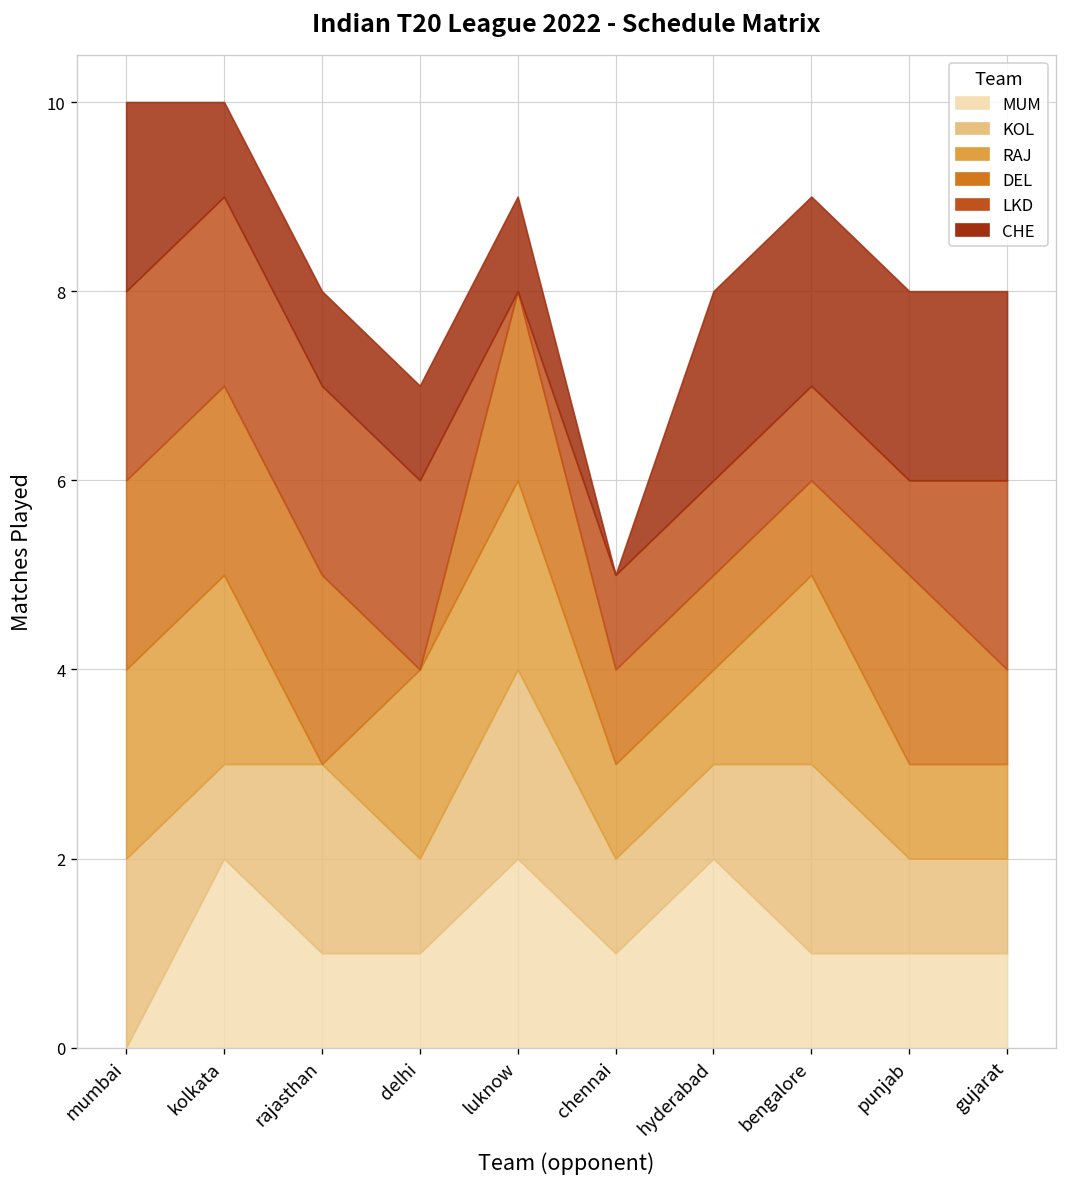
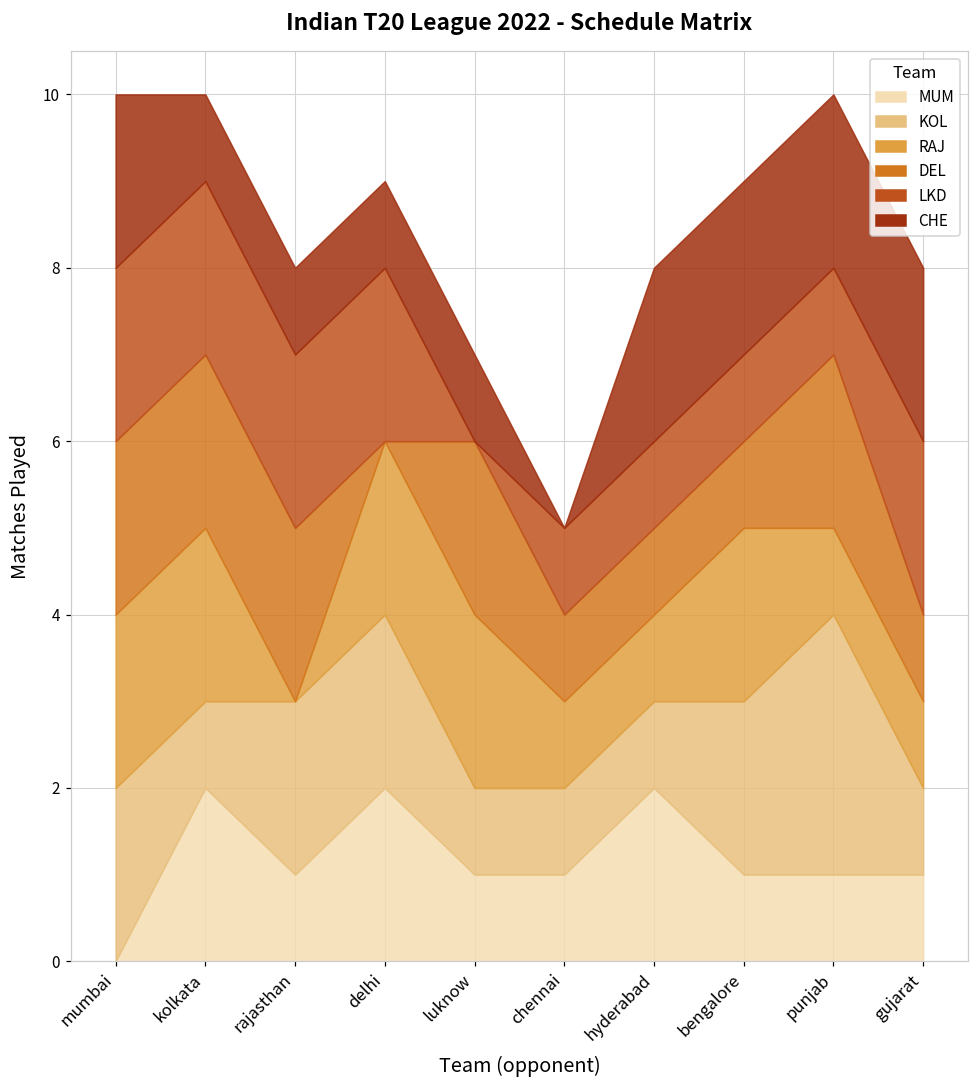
  {
    "MUM": {
      "mumbai": 0,
      "kolkata": 2,
      "rajasthan": 1,
-     "delhi": 1,
-     "luknow": 2,
+     "delhi": 2,
+     "luknow": 1,
      "chennai": 1,
      "hyderabad": 2,
      "bengalore": 1,
      "punjab": 1,
      "gujarat": 1
    },
    "KOL": {
      "mumbai": 2,
      "kolkata": 1,
-     "delhi": 1,
-     "luknow": 2,
+     "delhi": 2,
+     "luknow": 1,
      "chennai": 1,
      "hyderabad": 1,
      "bengalore": 2,
-     "punjab": 1,
+     "punjab": 3,
      "gujarat": 1
    }
  }
